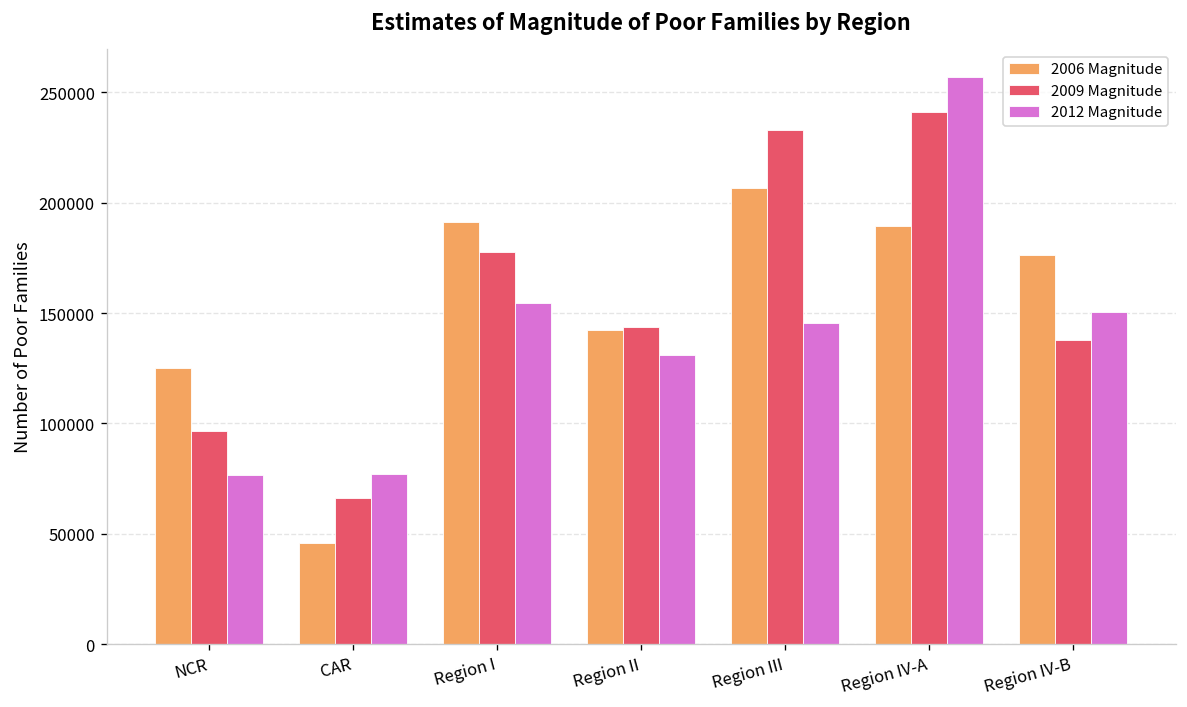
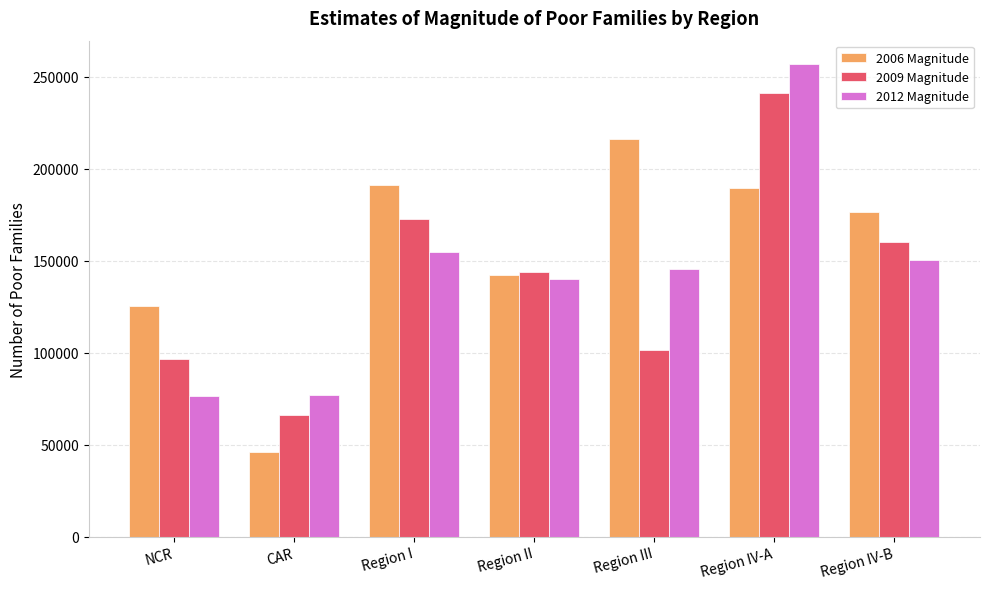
  {
    "2006 Magnitude": {
      "NCR": 125000,
      "CAR": 46000,
      "Region I": 191000,
      "Region II": 143000,
-     "Region III": 207000,
+     "Region III": 216000,
      "Region IV-A": 190000,
      "Region IV-B": 176000
    },
    "2009 Magnitude": {
      "NCR": 97000,
      "CAR": 66000,
-     "Region I": 178000,
+     "Region I": 173000,
      "Region II": 144000,
-     "Region III": 233000,
+     "Region III": 101000,
      "Region IV-A": 241000,
-     "Region IV-B": 138000
+     "Region IV-B": 160000
    },
    "2012 Magnitude": {
      "NCR": 77000,
      "CAR": 77000,
      "Region I": 155000,
-     "Region II": 131000,
+     "Region II": 140000,
      "Region III": 145000,
      "Region IV-A": 257000,
      "Region IV-B": 150000
    }
  }
